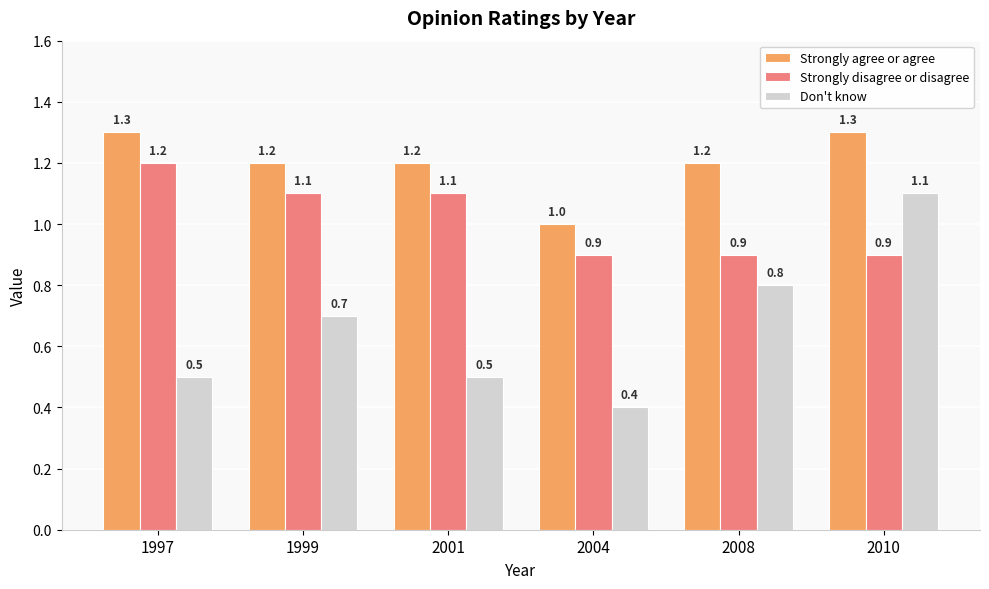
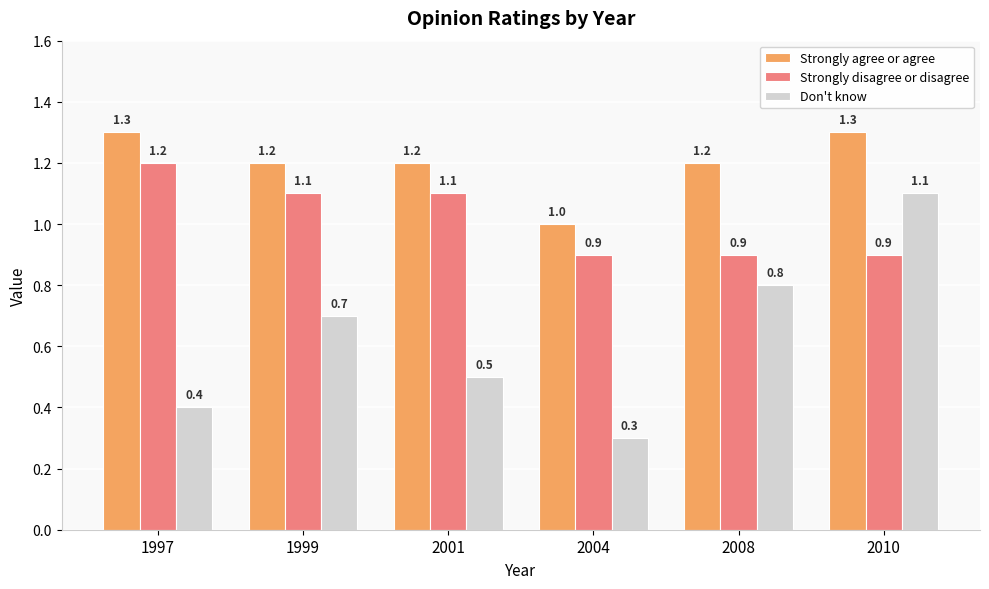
  {
    "Don't know": {
-     "1997": 0.5,
+     "1997": 0.4,
      "1999": 0.7,
      "2001": 0.5,
-     "2004": 0.4,
+     "2004": 0.3,
      "2008": 0.8,
      "2010": 1.1
    }
  }
